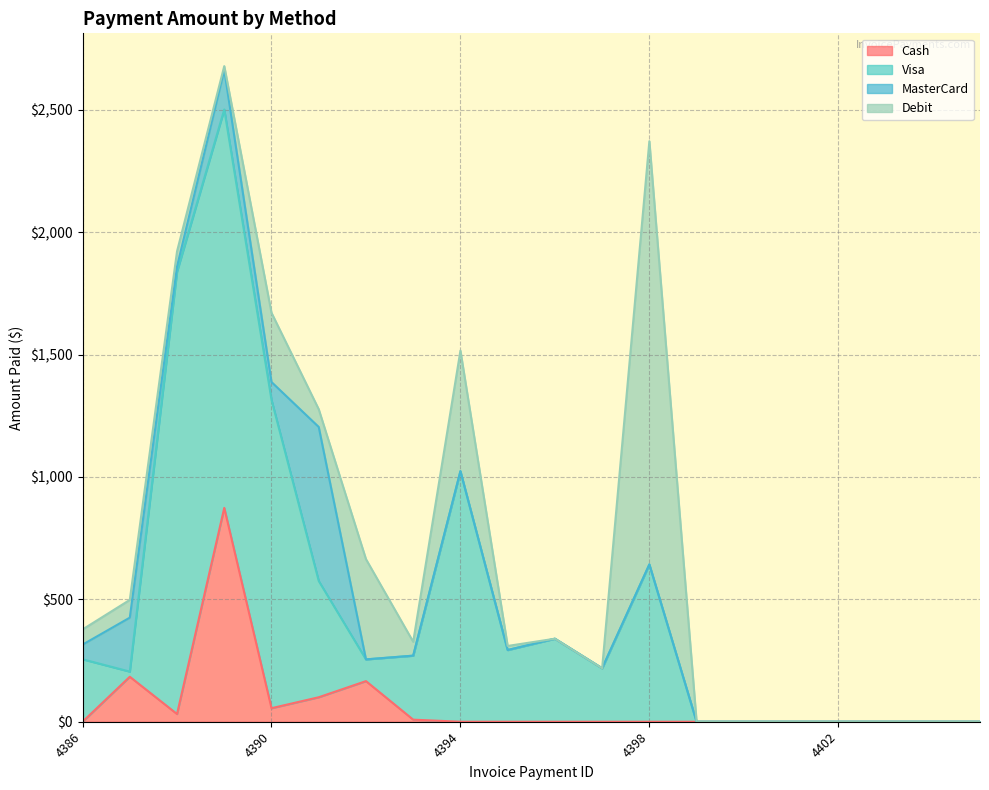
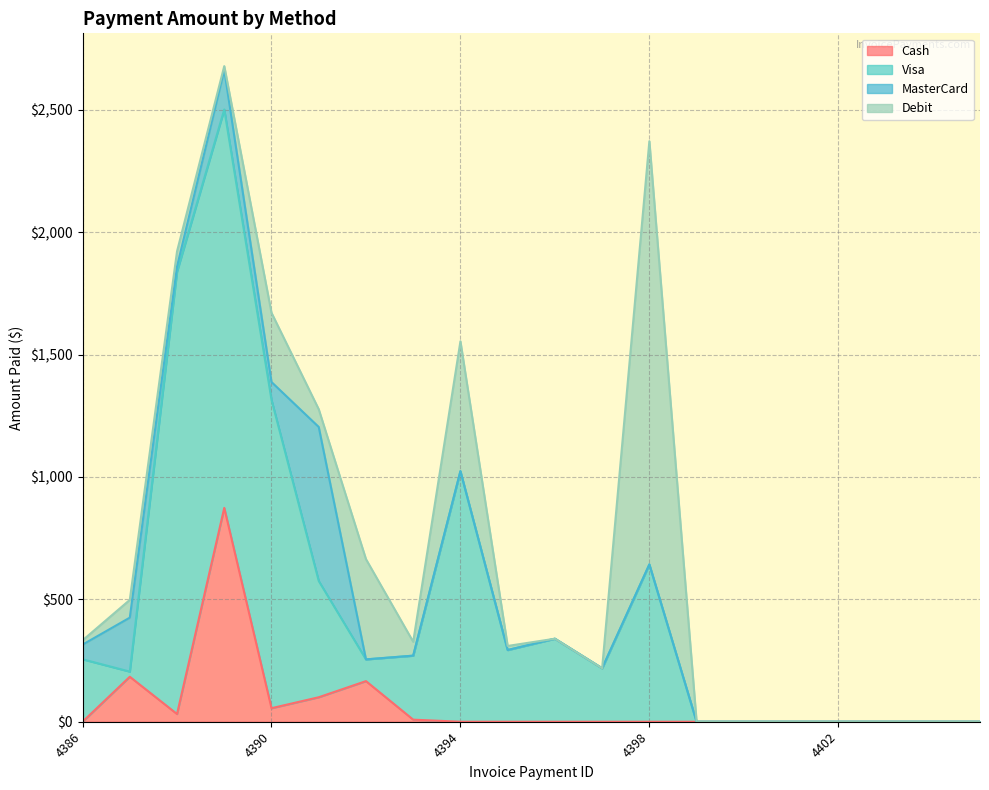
  {
    "Cash": {
      "4386": "$0",
      "4390": "$60",
      "4394": "$0",
      "4398": "$0"
    },
    "Debit": {
-     "4386": "$60",
+     "4386": "$20",
      "4390": "$280",
-     "4394": "$490",
+     "4394": "$530",
      "4398": "$1,730"
    }
  }
